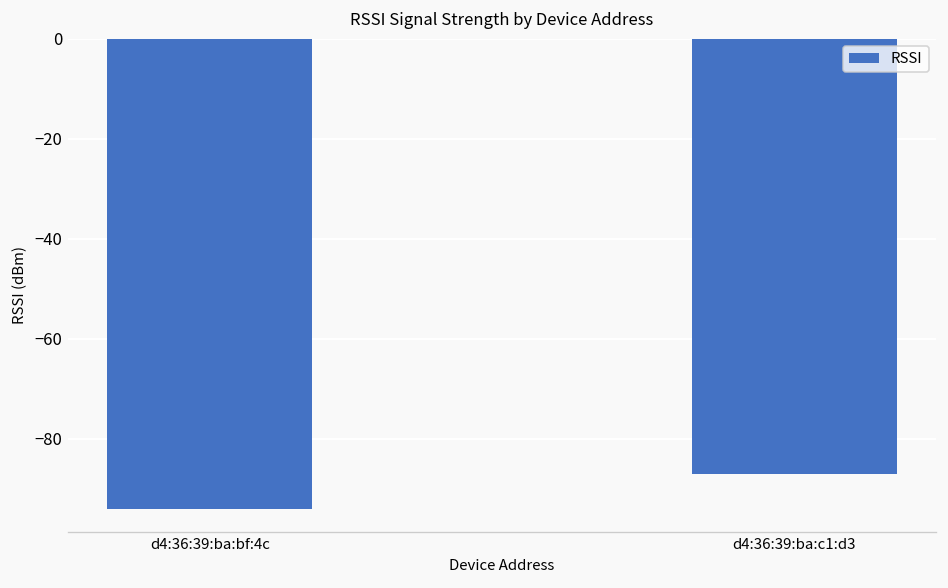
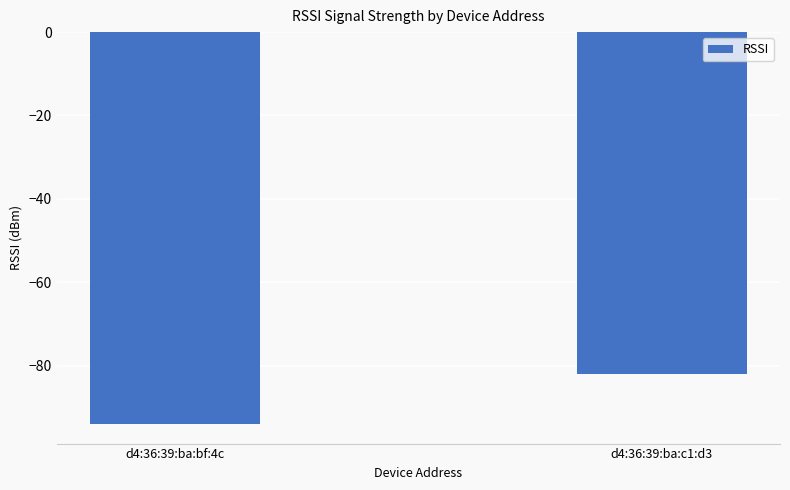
  {
    "d4:36:39:ba:bf:4c": -94,
-   "d4:36:39:ba:c1:d3": -87
+   "d4:36:39:ba:c1:d3": -82
  }
